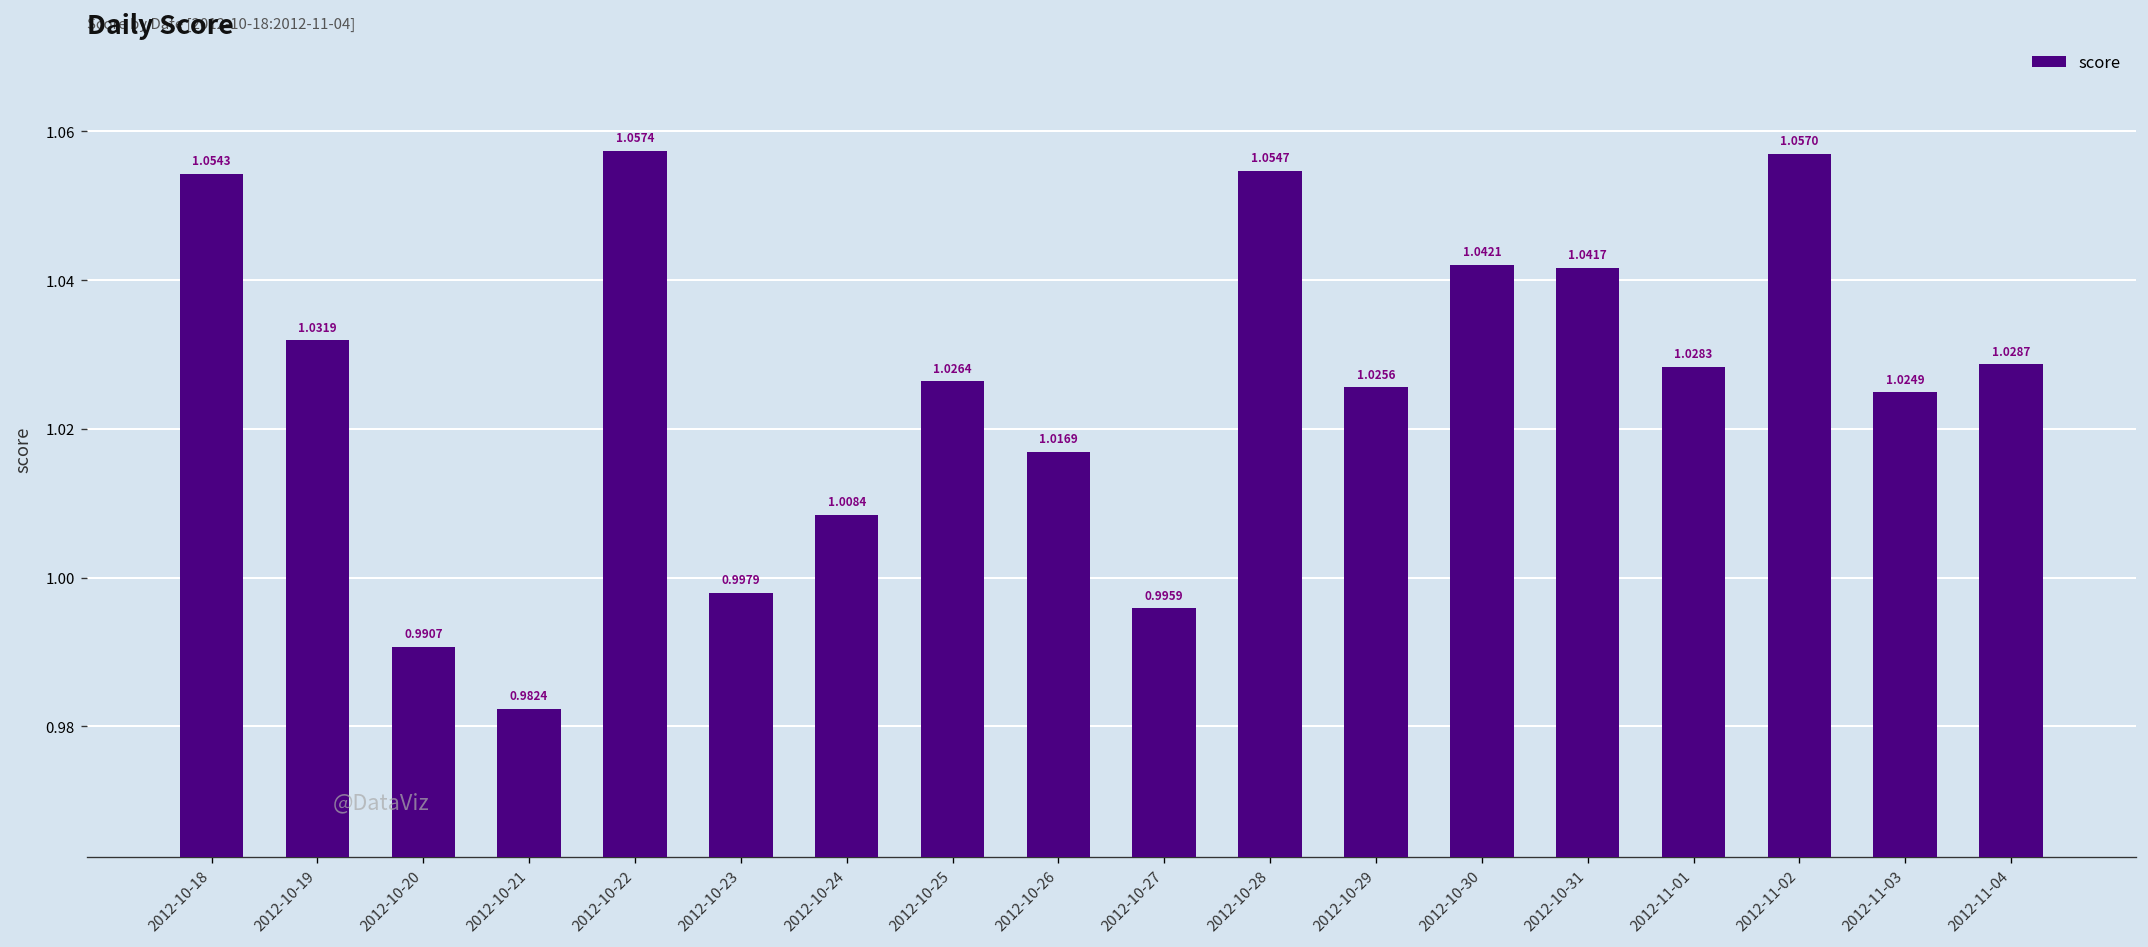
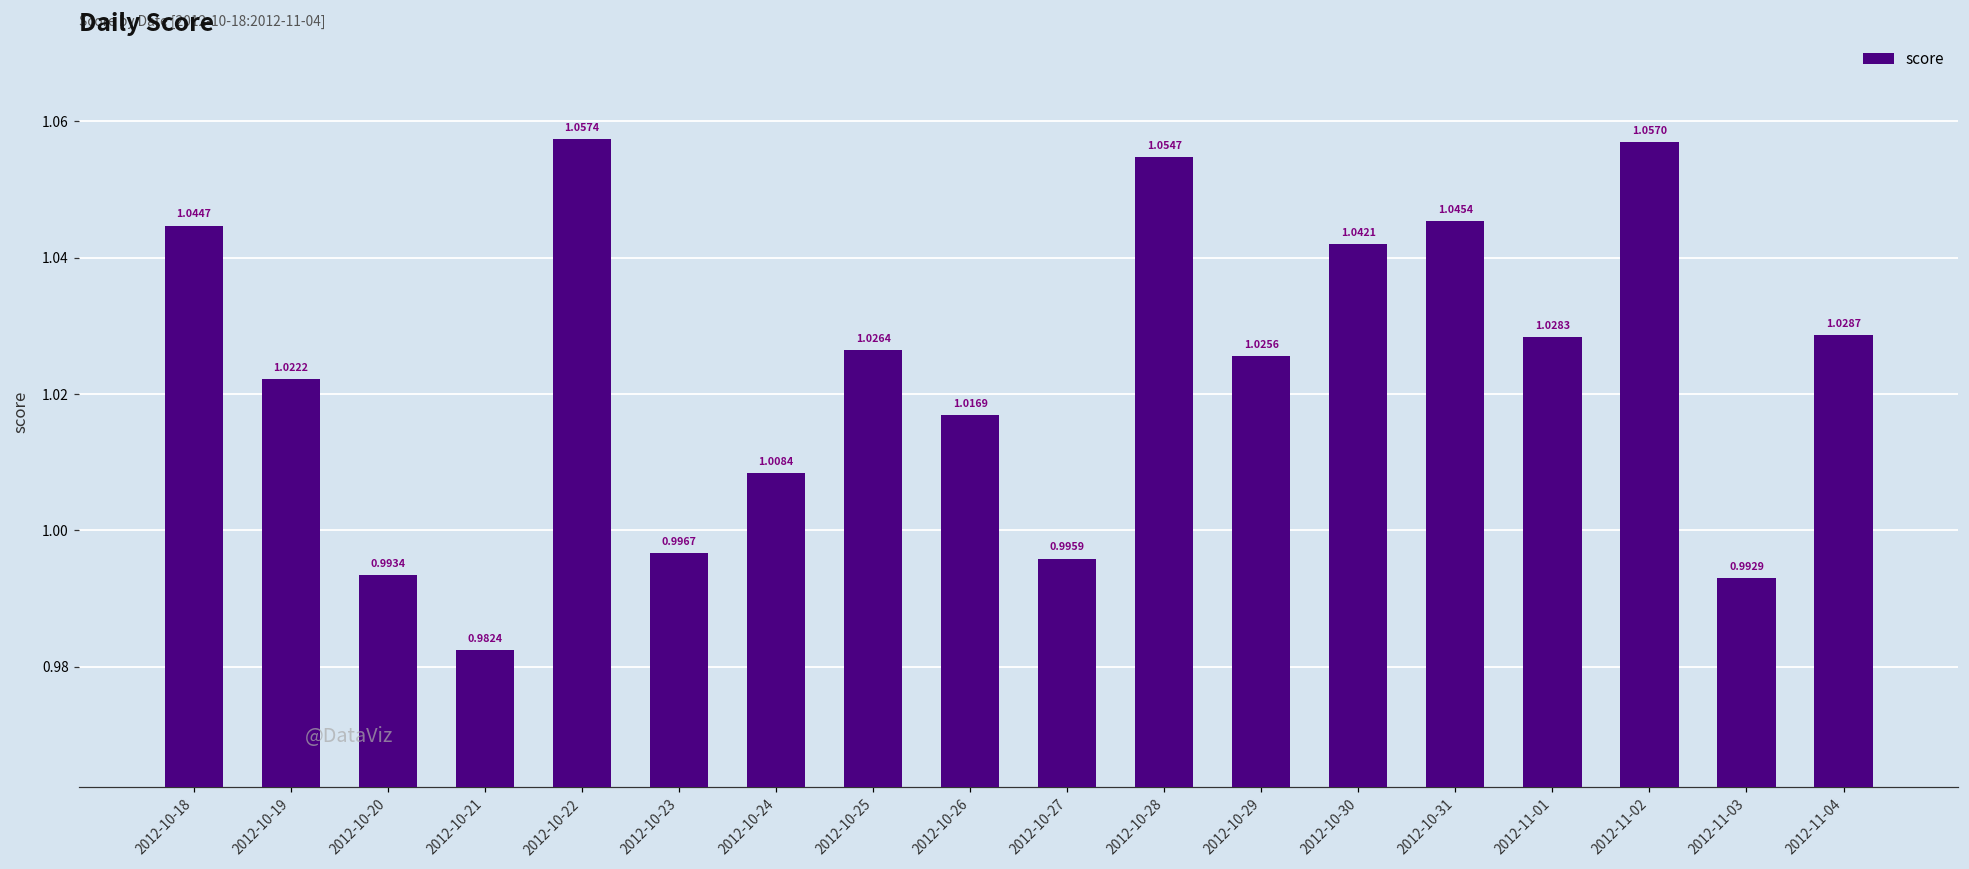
  {
-   "2012-10-18": 1.0543,
-   "2012-10-19": 1.0319,
-   "2012-10-20": 0.9907,
+   "2012-10-18": 1.0447,
+   "2012-10-19": 1.0222,
+   "2012-10-20": 0.9934,
    "2012-10-21": 0.9824,
    "2012-10-22": 1.0574,
-   "2012-10-23": 0.9979,
+   "2012-10-23": 0.9967,
    "2012-10-24": 1.0084,
    "2012-10-25": 1.0264,
    "2012-10-26": 1.0169,
    "2012-10-27": 0.9959,
    "2012-10-28": 1.0547,
    "2012-10-29": 1.0256,
    "2012-10-30": 1.0421,
-   "2012-10-31": 1.0417,
+   "2012-10-31": 1.0454,
    "2012-11-01": 1.0283,
    "2012-11-02": 1.0570,
-   "2012-11-03": 1.0249,
+   "2012-11-03": 0.9929,
    "2012-11-04": 1.0287
  }
